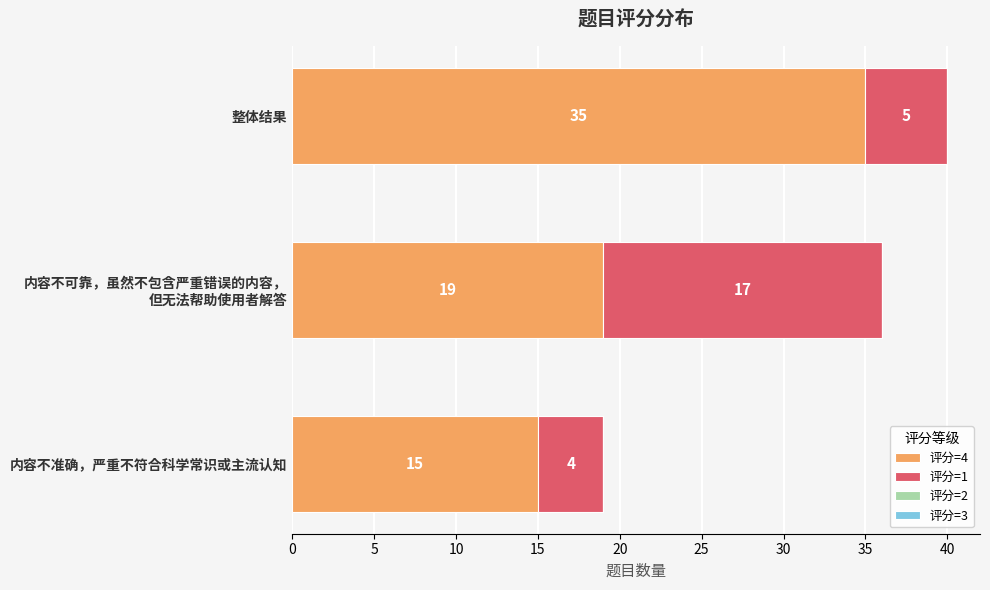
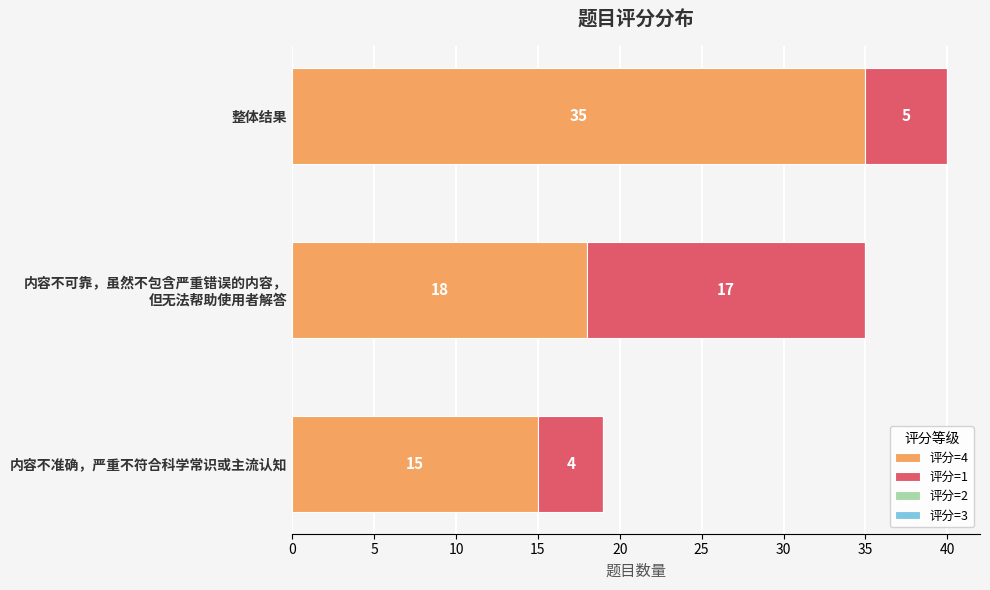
  {
    "评分=4": {
      "整体结果": 35,
-     "内容不可靠，虽然不包含严重错误的内容， 但无法帮助使用者解答": 19,
+     "内容不可靠，虽然不包含严重错误的内容， 但无法帮助使用者解答": 18,
      "内容不准确，严重不符合科学常识或主流认知": 15
    },
    "评分=3": {
      "整体结果": 5,
      "内容不可靠，虽然不包含严重错误的内容， 但无法帮助使用者解答": 17,
      "内容不准确，严重不符合科学常识或主流认知": 4
    }
  }
